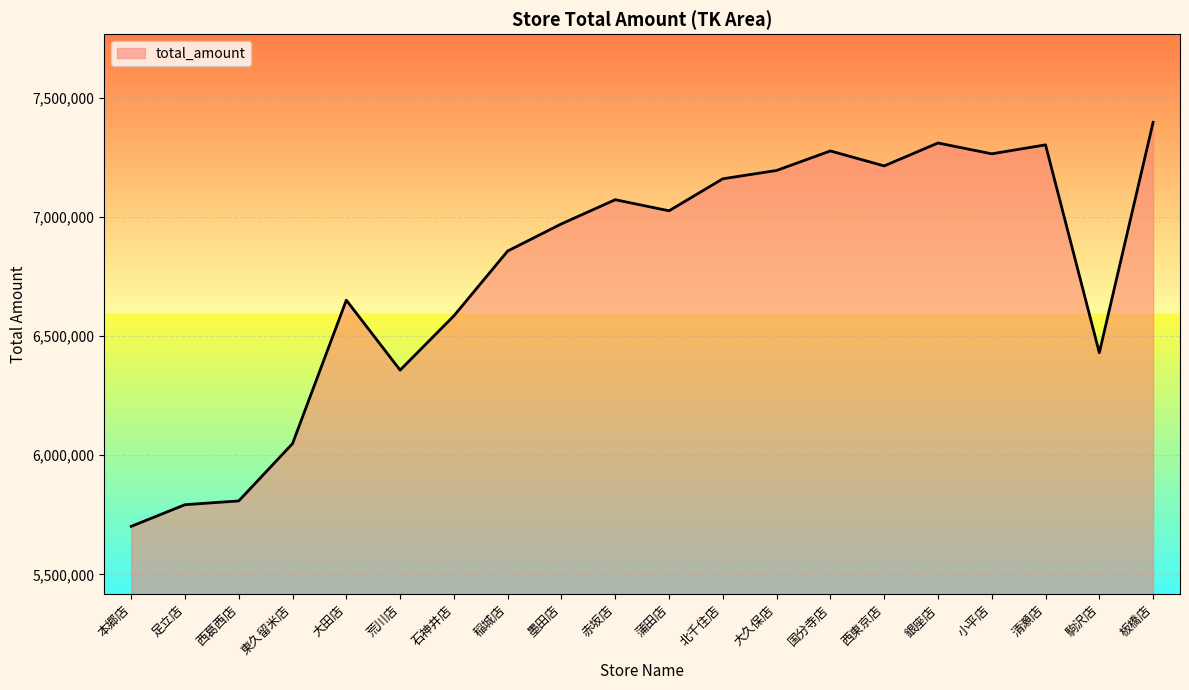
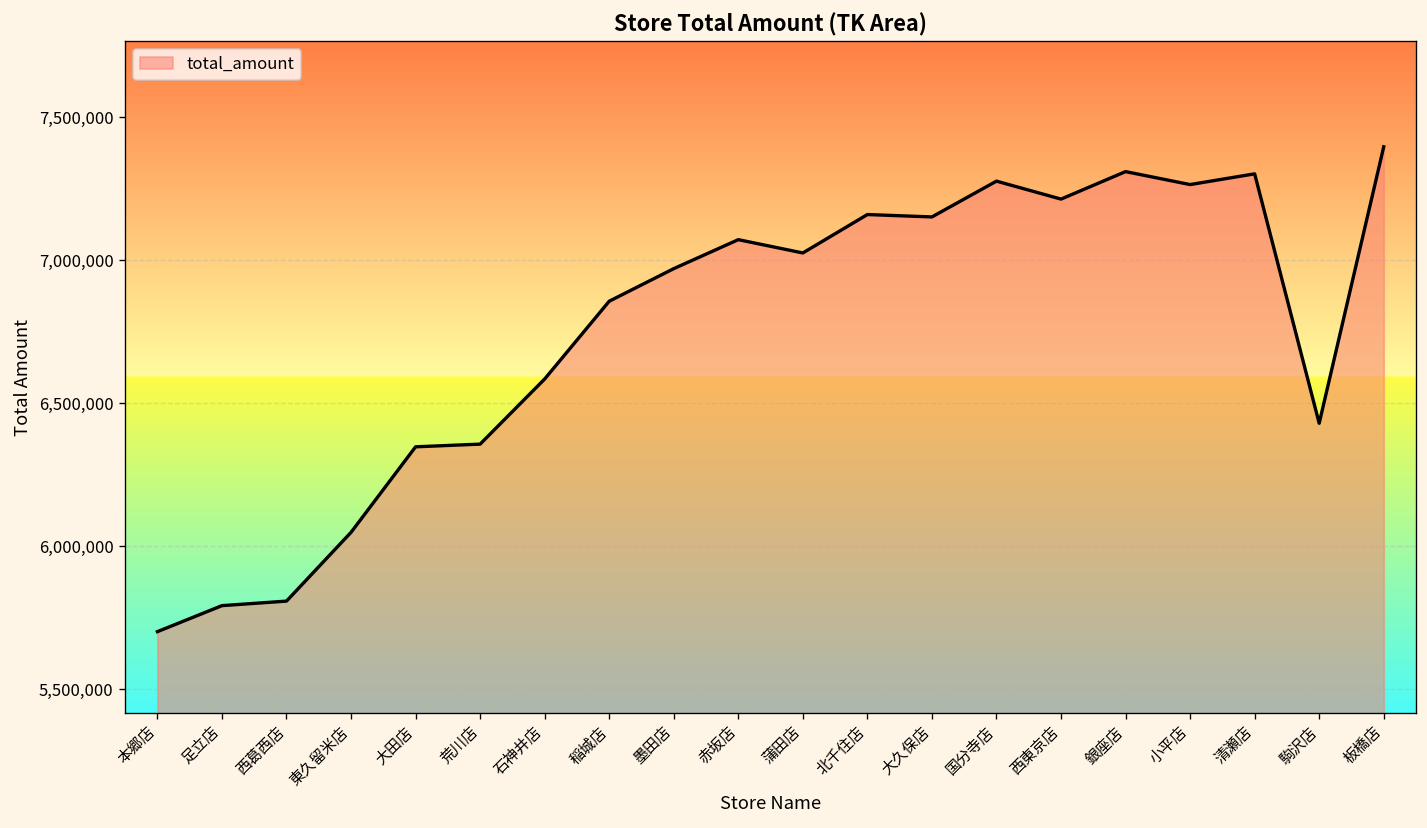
  {
    "本郷店": "5,700,000",
    "足立店": "5,790,000",
    "西葛西店": "5,810,000",
    "東久留米店": "6,050,000",
-   "大田店": "6,650,000",
+   "大田店": "6,350,000",
    "荒川店": "6,360,000",
    "石神井店": "6,580,000",
    "稲城店": "6,860,000",
    "墨田店": "6,970,000",
    "赤坂店": "7,070,000",
    "蒲田店": "7,030,000",
    "北千住店": "7,160,000",
-   "大久保店": "7,190,000",
+   "大久保店": "7,150,000",
    "国分寺店": "7,280,000",
    "西東京店": "7,210,000",
    "銀座店": "7,310,000",
    "小平店": "7,260,000",
    "清瀬店": "7,300,000",
    "駒沢店": "6,430,000",
    "板橋店": "7,400,000"
  }
